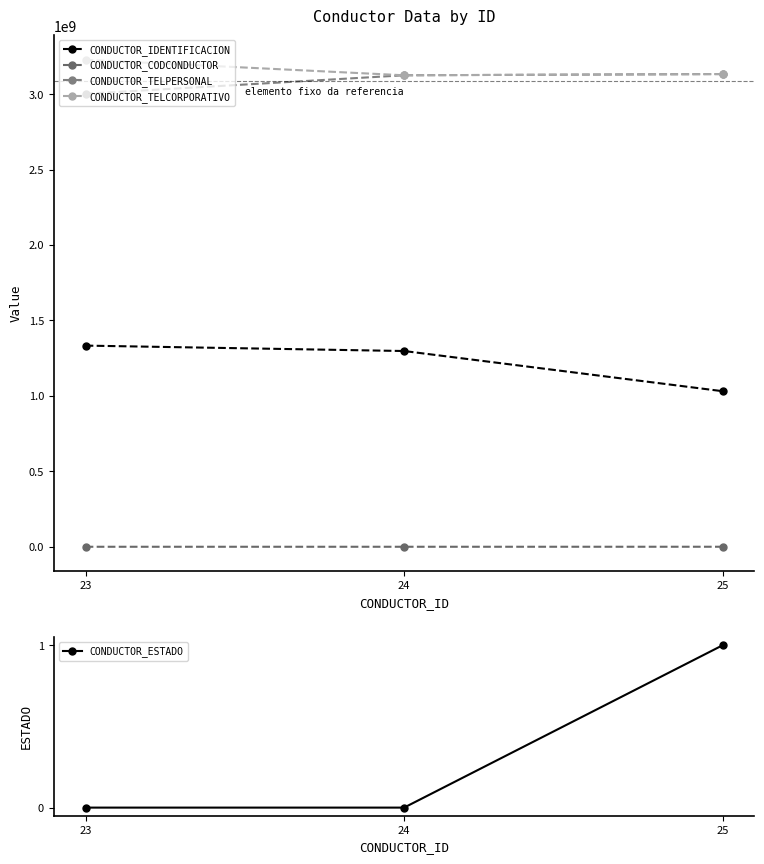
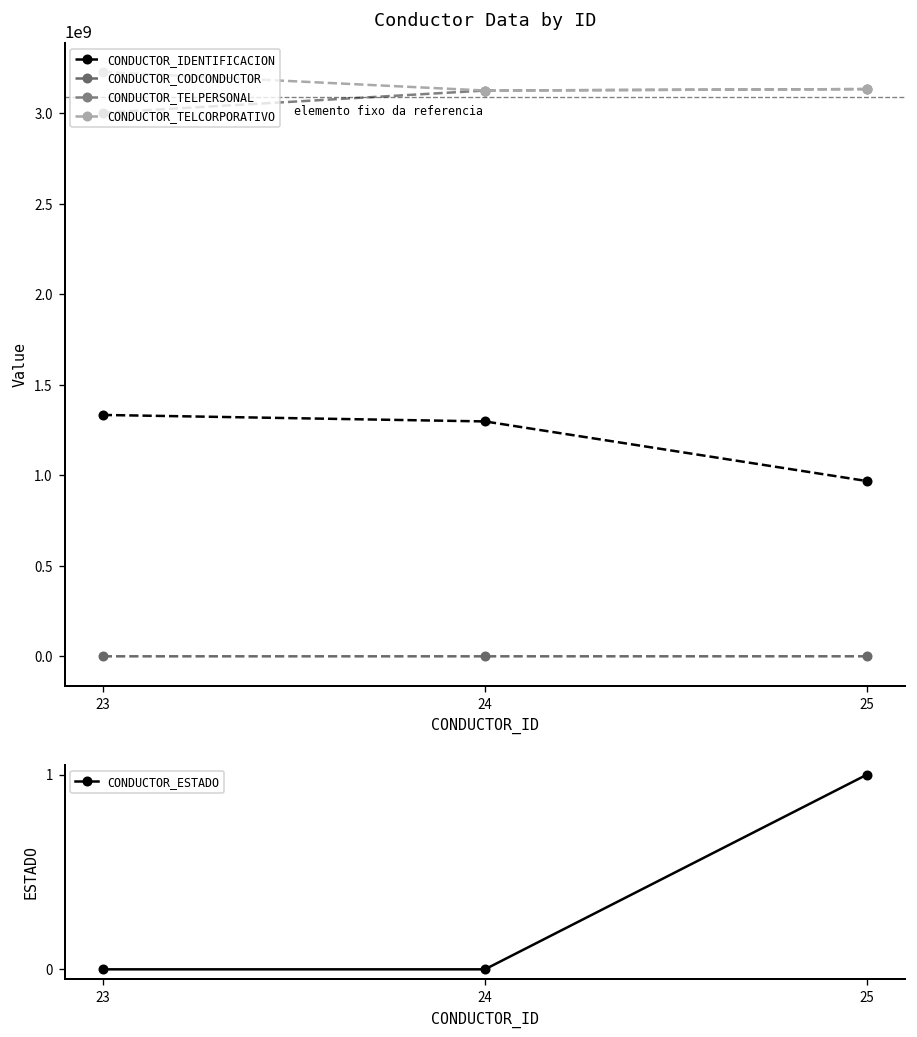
  {
    "Conductor Data by ID": {
      "CONDUCTOR_IDENTIFICACION": {
        "23": 1330000000,
        "24": 1300000000,
-       "25": 1030000000
+       "25": 970000000
      }
    }
  }
